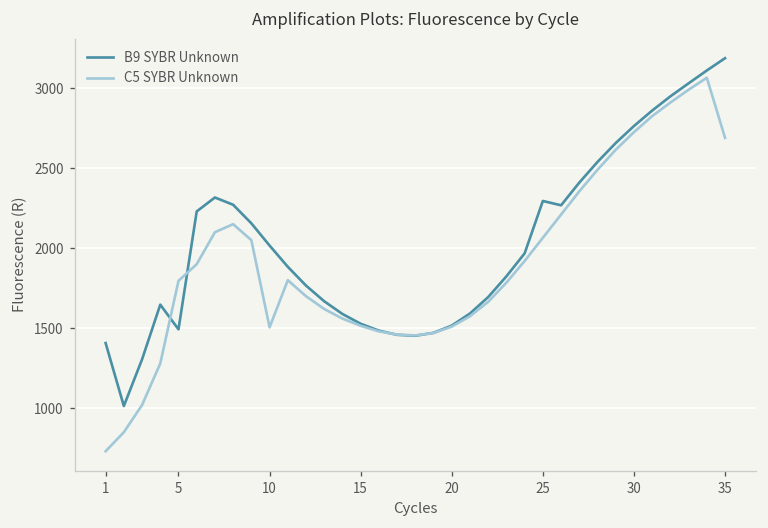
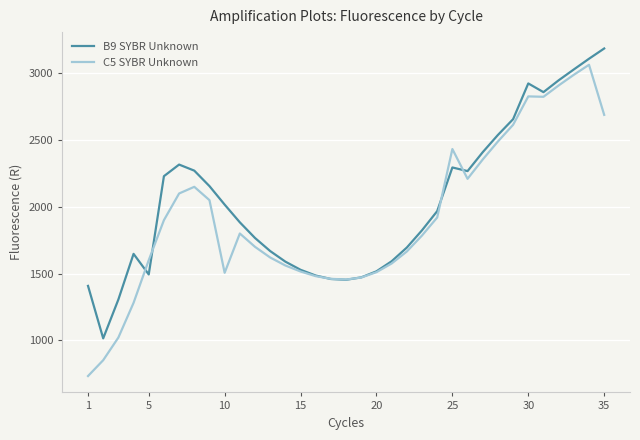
  {
    "B9 SYBR Unknown": {
      "1": 1410,
      "5": 1490,
      "10": 2020,
      "25": 2300,
-     "30": 2760,
+     "30": 2930,
      "35": 3190
    },
    "C5 SYBR Unknown": {
      "1": 730,
-     "5": 1800,
+     "5": 1600,
      "10": 1510,
-     "25": 2070,
-     "30": 2730,
+     "25": 2430,
+     "30": 2830,
      "35": 2690
    }
  }
